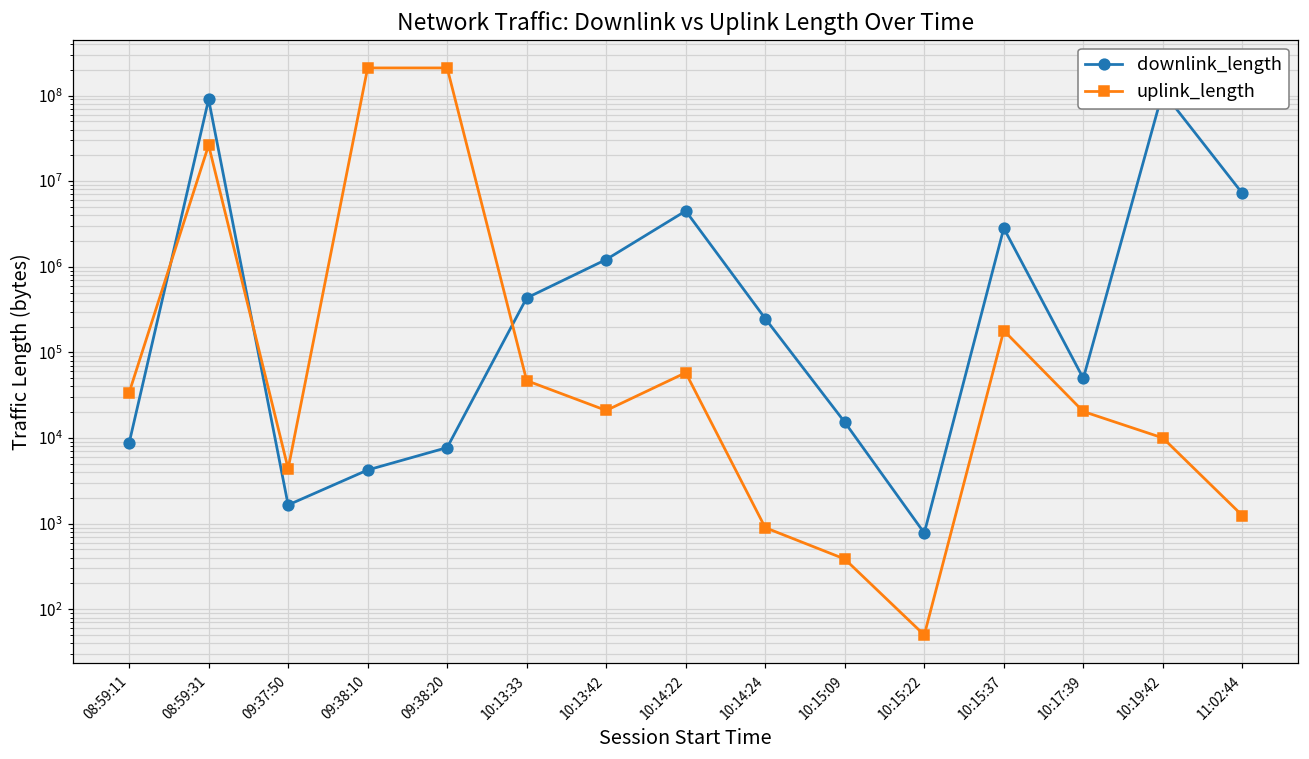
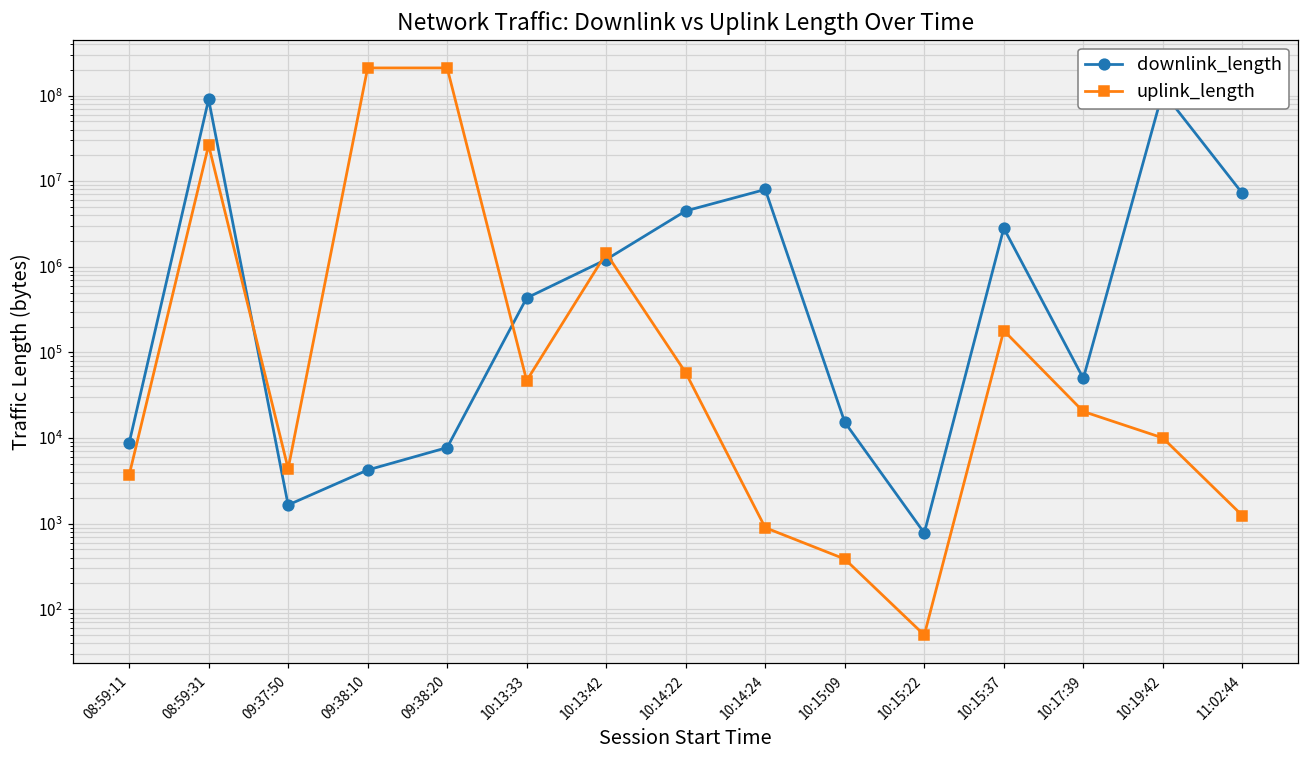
  {
    "downlink_length": {
      "08:59:11": 9000,
      "08:59:31": 90000000,
      "09:37:50": 1700,
      "09:38:10": 4000,
      "09:38:20": 8000,
      "10:13:33": 400000,
      "10:13:42": 1200000,
      "10:14:22": 4000000,
-     "10:14:24": 250000,
+     "10:14:24": 8000000,
      "10:15:09": 15000,
      "10:15:22": 800,
      "10:15:37": 2800000,
      "10:17:39": 50000,
      "11:02:44": 7000000
    },
    "uplink_length": {
-     "08:59:11": 34000,
+     "08:59:11": 4000,
      "08:59:31": 26000000,
      "09:37:50": 4000,
      "09:38:10": 210000000,
      "09:38:20": 210000000,
      "10:13:33": 50000,
-     "10:13:42": 21000,
+     "10:13:42": 1400000,
      "10:14:22": 60000,
      "10:14:24": 900,
      "10:15:09": 400,
      "10:15:22": 50,
      "10:15:37": 180000,
      "10:17:39": 20000,
      "10:19:42": 10000,
      "11:02:44": 1200
    }
  }
